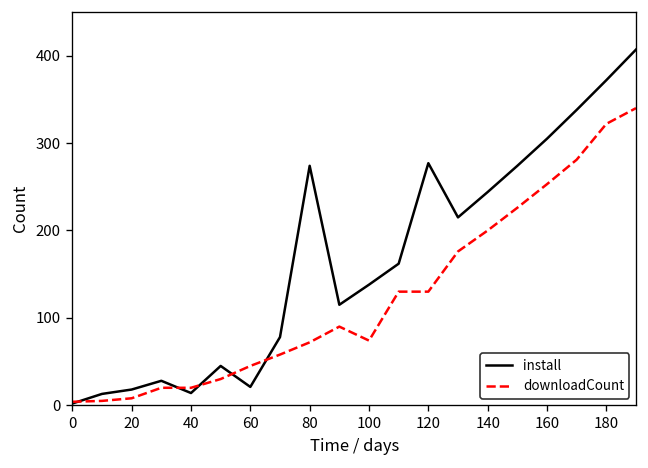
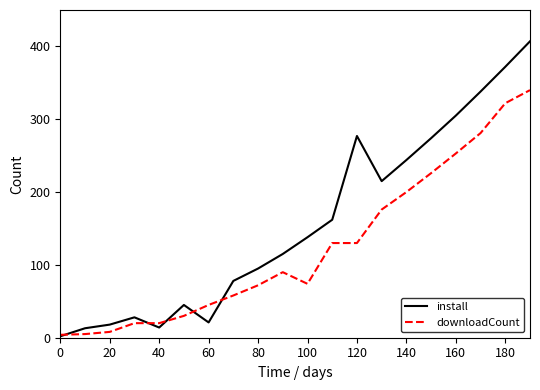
  {
    "install": {
      "20": 20,
      "40": 10,
      "60": 20,
-     "80": 270,
+     "80": 100,
      "100": 140,
      "120": 280,
      "140": 240,
      "160": 310,
      "180": 370
    },
    "downloadCount": {
      "20": 10,
      "40": 20,
      "60": 50,
      "80": 70,
      "100": 70,
      "120": 130,
      "140": 200,
      "160": 250,
      "180": 320
    }
  }
